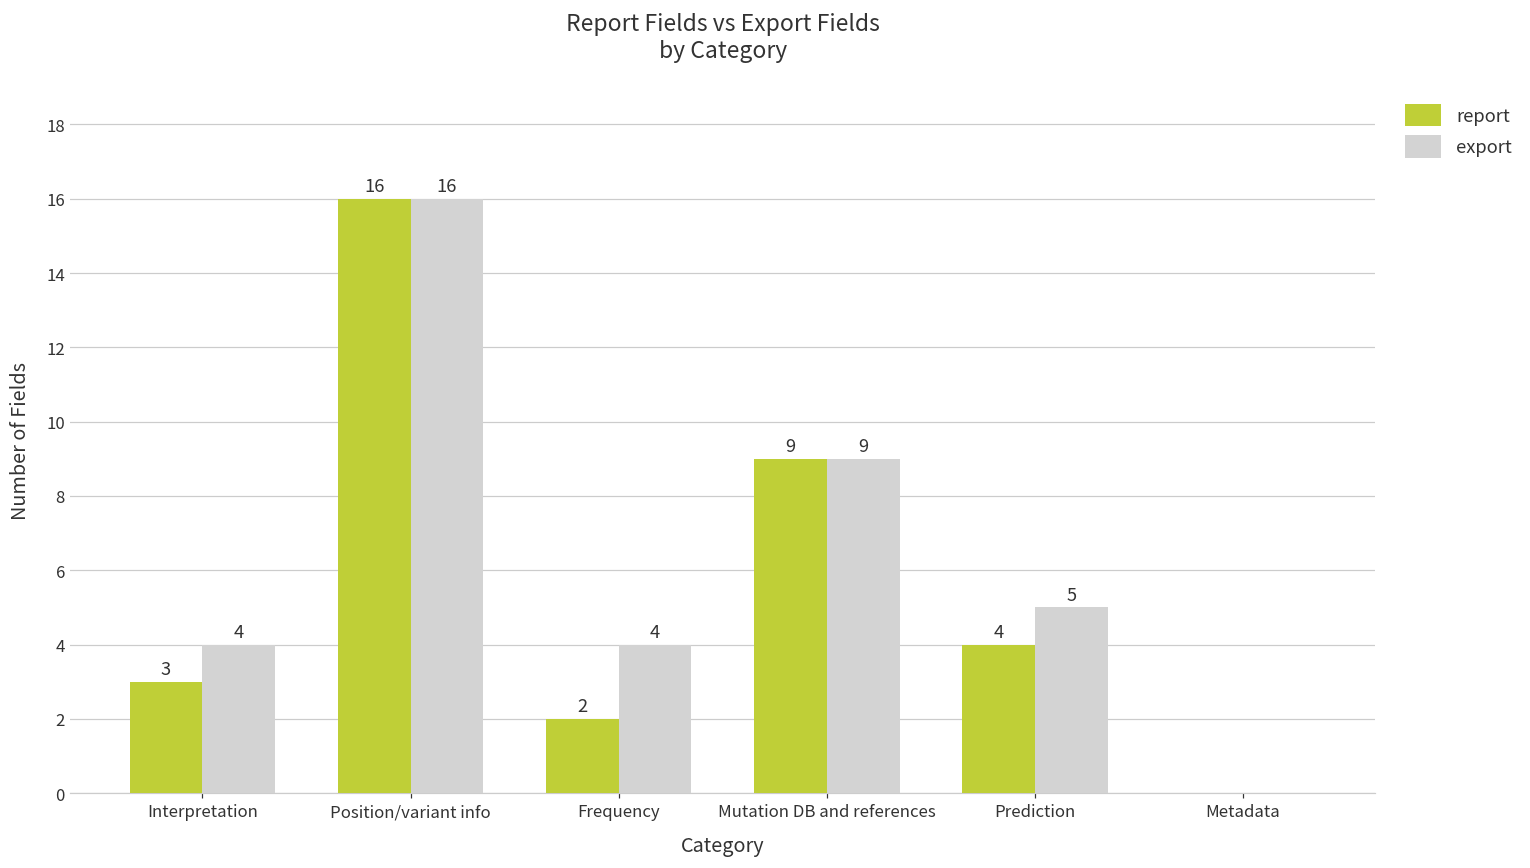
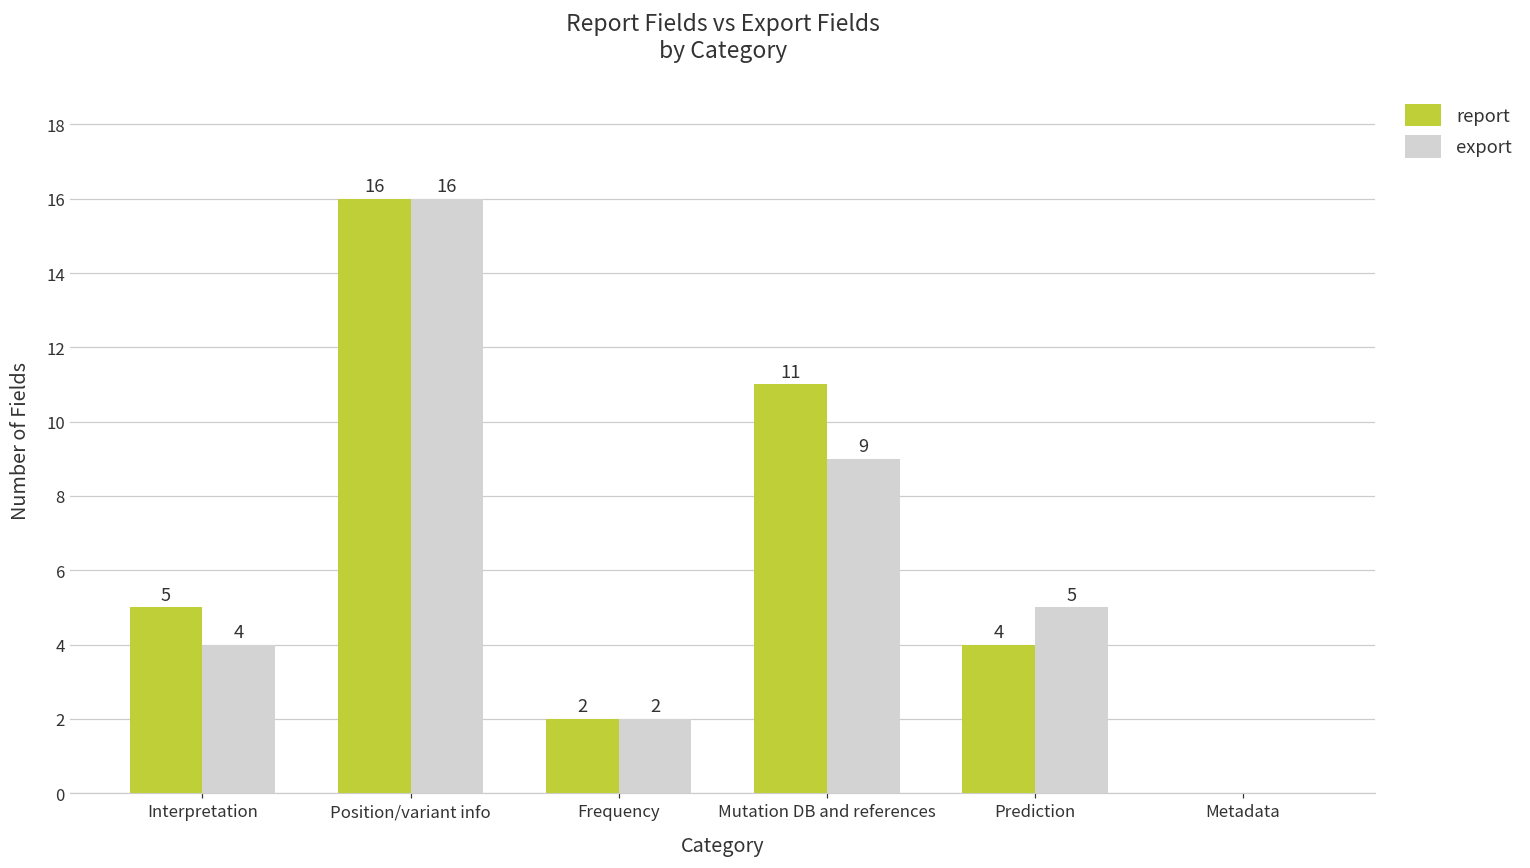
  {
    "report": {
-     "Interpretation": 3,
+     "Interpretation": 5,
      "Position/variant info": 16,
      "Frequency": 2,
-     "Mutation DB and references": 9,
+     "Mutation DB and references": 11,
      "Prediction": 4
    },
    "export": {
      "Interpretation": 4,
      "Position/variant info": 16,
-     "Frequency": 4,
+     "Frequency": 2,
      "Mutation DB and references": 9,
      "Prediction": 5
    }
  }
